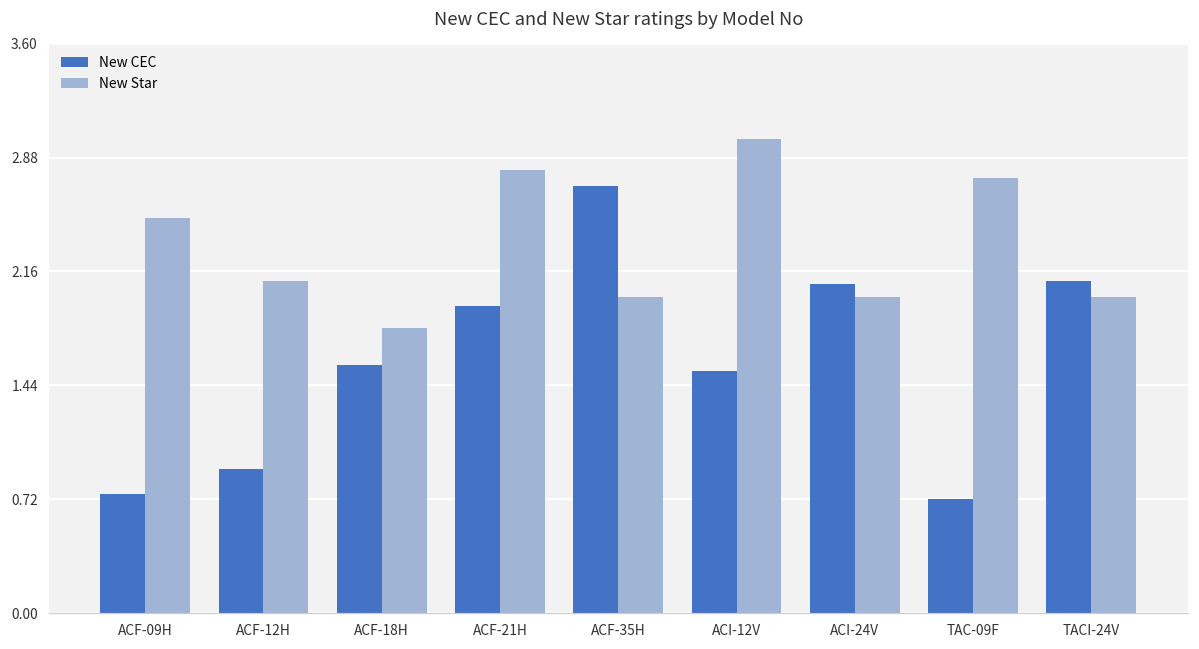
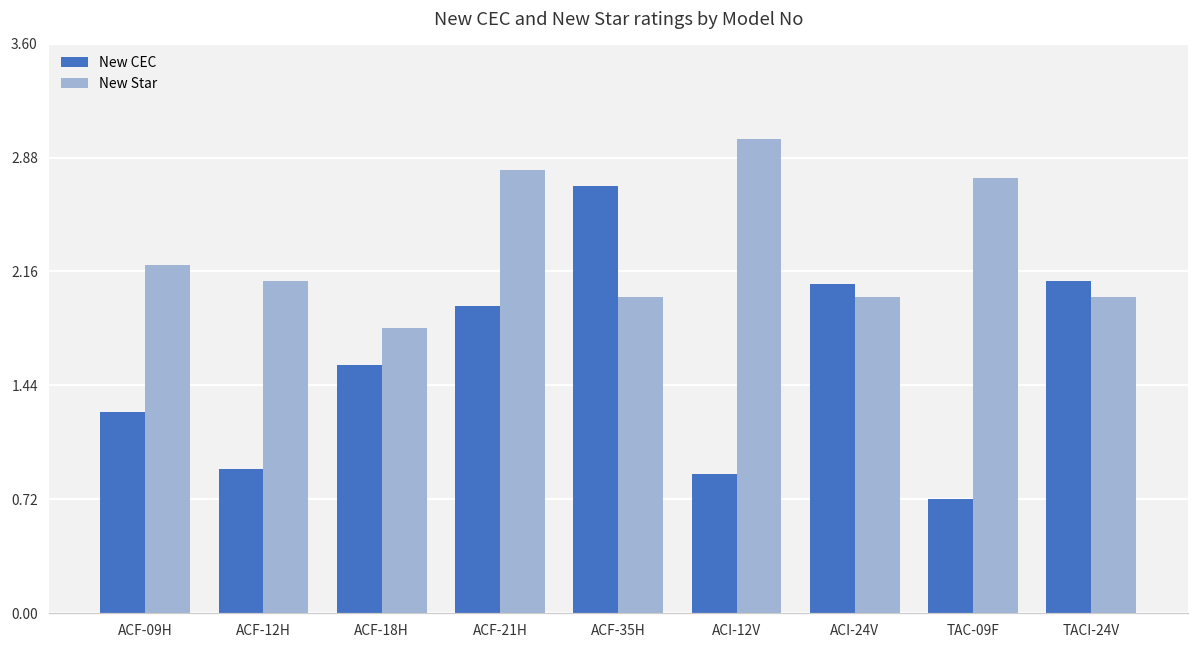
  {
    "New CEC": {
-     "ACF-09H": 0.75,
+     "ACF-09H": 1.27,
      "ACF-12H": 0.91,
      "ACF-18H": 1.57,
      "ACF-21H": 1.94,
      "ACF-35H": 2.70,
-     "ACI-12V": 1.53,
+     "ACI-12V": 0.88,
      "ACI-24V": 2.08,
      "TAC-09F": 0.72,
      "TACI-24V": 2.10
    },
    "New Star": {
-     "ACF-09H": 2.5,
+     "ACF-09H": 2.2,
      "ACF-12H": 2.1,
      "ACF-18H": 1.8,
      "ACF-21H": 2.8,
      "ACF-35H": 2.0,
      "ACI-12V": 3.0,
      "ACI-24V": 2.0,
      "TAC-09F": 2.75,
      "TACI-24V": 2.0
    }
  }
